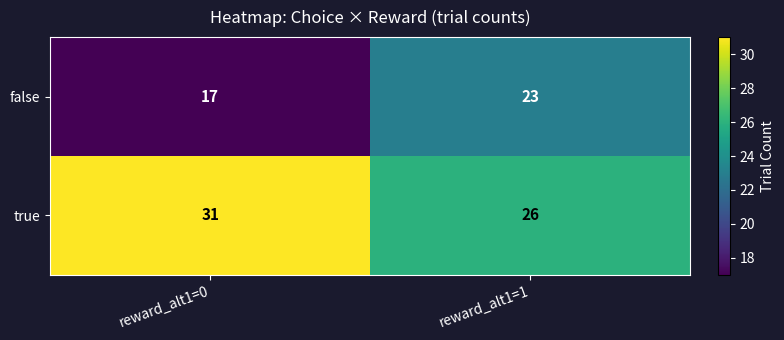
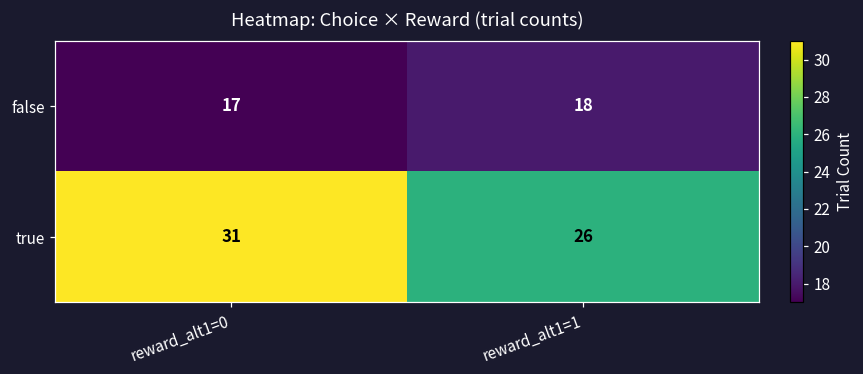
  {
    "false": {
      "reward_alt1=0": 17,
-     "reward_alt1=1": 23
+     "reward_alt1=1": 18
    },
    "true": {
      "reward_alt1=0": 31,
      "reward_alt1=1": 26
    }
  }
